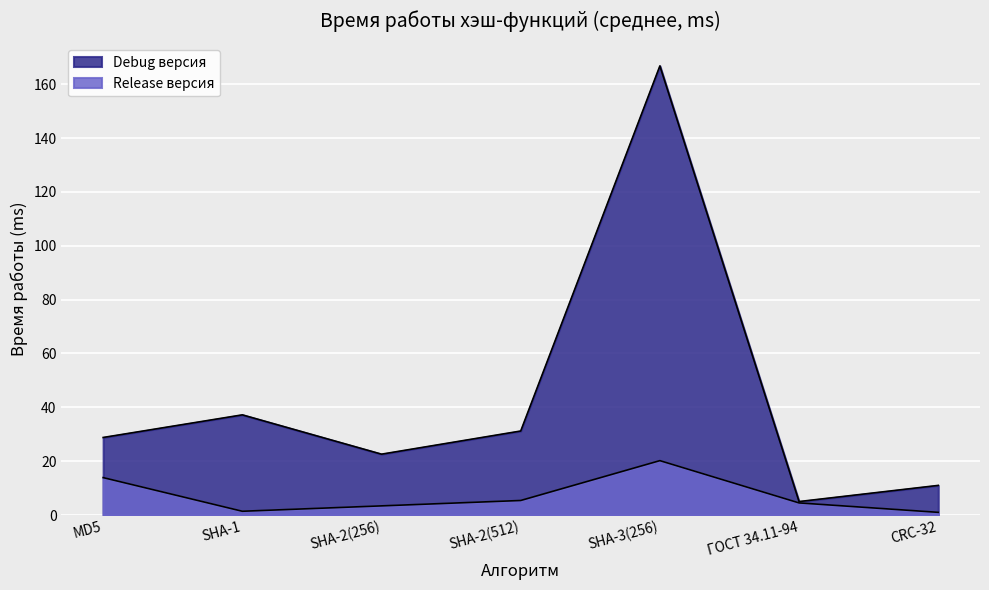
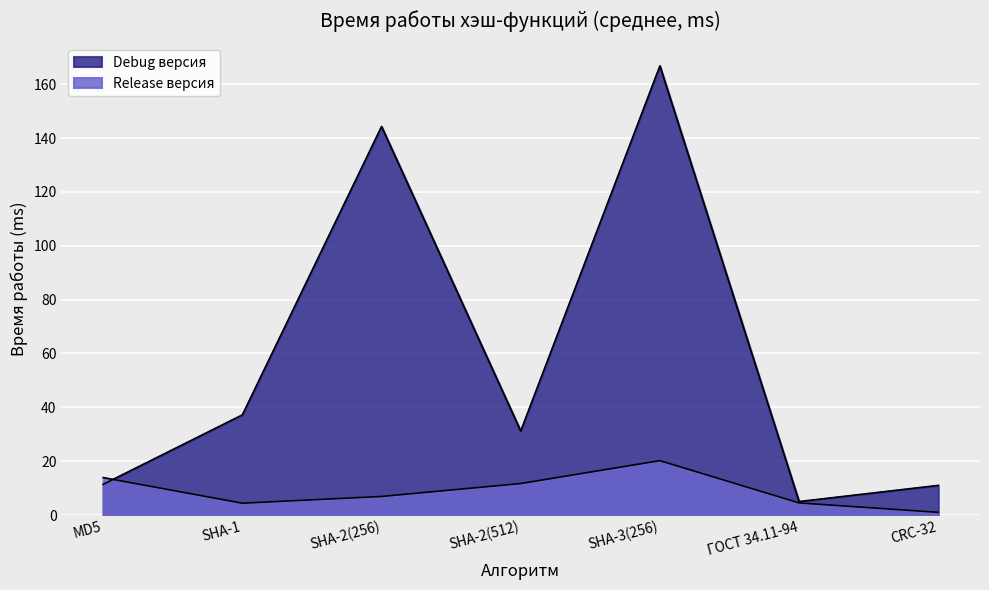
  {
    "Debug версия": {
-     "MD5": 29,
+     "MD5": 11,
      "SHA-1": 37,
-     "SHA-2(256)": 23,
+     "SHA-2(256)": 144,
      "SHA-2(512)": 31,
      "SHA-3(256)": 167,
      "CRC-32": 11
    },
    "Release версия": {
      "MD5": 14,
-     "SHA-1": 1,
-     "SHA-2(256)": 3,
-     "SHA-2(512)": 5,
+     "SHA-1": 4,
+     "SHA-2(256)": 7,
+     "SHA-2(512)": 12,
      "SHA-3(256)": 20,
      "CRC-32": 1
    }
  }
